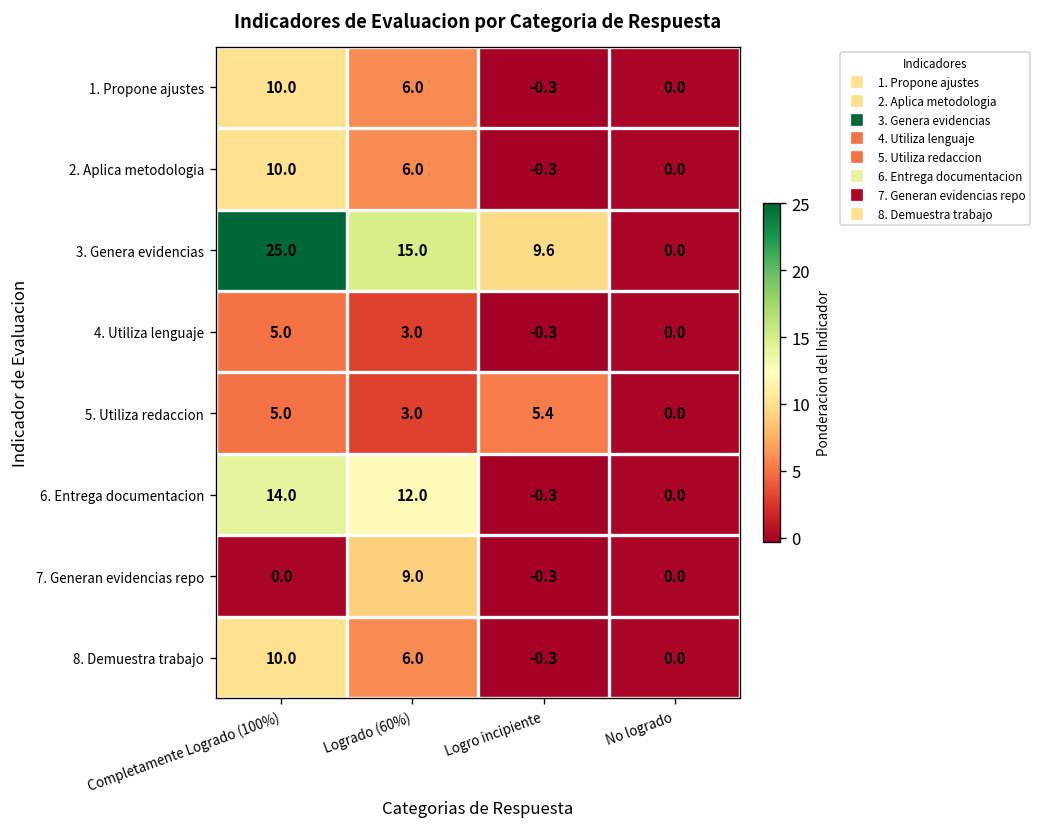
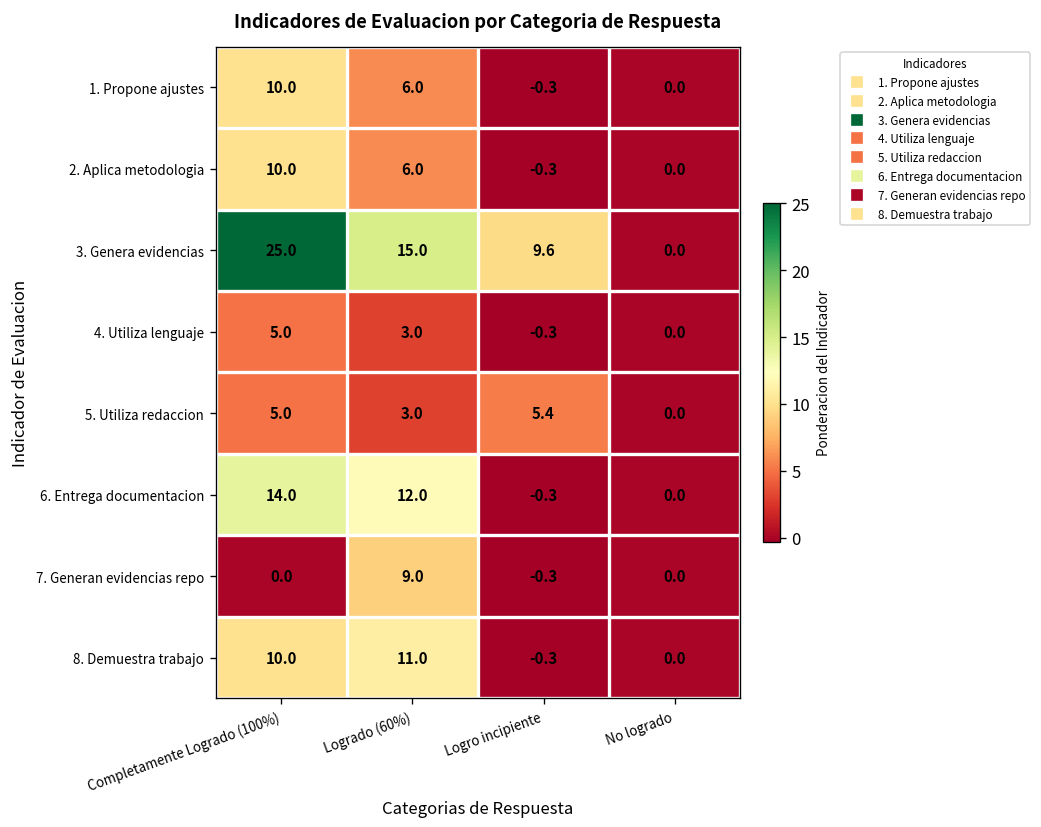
  {
    "1. Propone ajustes": {
      "Completamente Logrado (100%)": 10.0,
      "Logrado (60%)": 6.0,
      "Logro incipiente": -0.3,
      "No logrado": 0.0
    },
    "2. Aplica metodologia": {
      "Completamente Logrado (100%)": 10.0,
      "Logrado (60%)": 6.0,
      "Logro incipiente": -0.3,
      "No logrado": 0.0
    },
    "3. Genera evidencias": {
      "Completamente Logrado (100%)": 25.0,
      "Logrado (60%)": 15.0,
      "Logro incipiente": 9.6,
      "No logrado": 0.0
    },
    "4. Utiliza lenguaje": {
      "Completamente Logrado (100%)": 5.0,
      "Logrado (60%)": 3.0,
      "Logro incipiente": -0.3,
      "No logrado": 0.0
    },
    "5. Utiliza redaccion": {
      "Completamente Logrado (100%)": 5.0,
      "Logrado (60%)": 3.0,
      "Logro incipiente": 5.4,
      "No logrado": 0.0
    },
    "6. Entrega documentacion": {
      "Completamente Logrado (100%)": 14.0,
      "Logrado (60%)": 12.0,
      "Logro incipiente": -0.3,
      "No logrado": 0.0
    },
    "7. Generan evidencias repo": {
      "Completamente Logrado (100%)": 0.0,
      "Logrado (60%)": 9.0,
      "Logro incipiente": -0.3,
      "No logrado": 0.0
    },
    "8. Demuestra trabajo": {
      "Completamente Logrado (100%)": 10.0,
-     "Logrado (60%)": 6.0,
+     "Logrado (60%)": 11.0,
      "Logro incipiente": -0.3,
      "No logrado": 0.0
    }
  }
